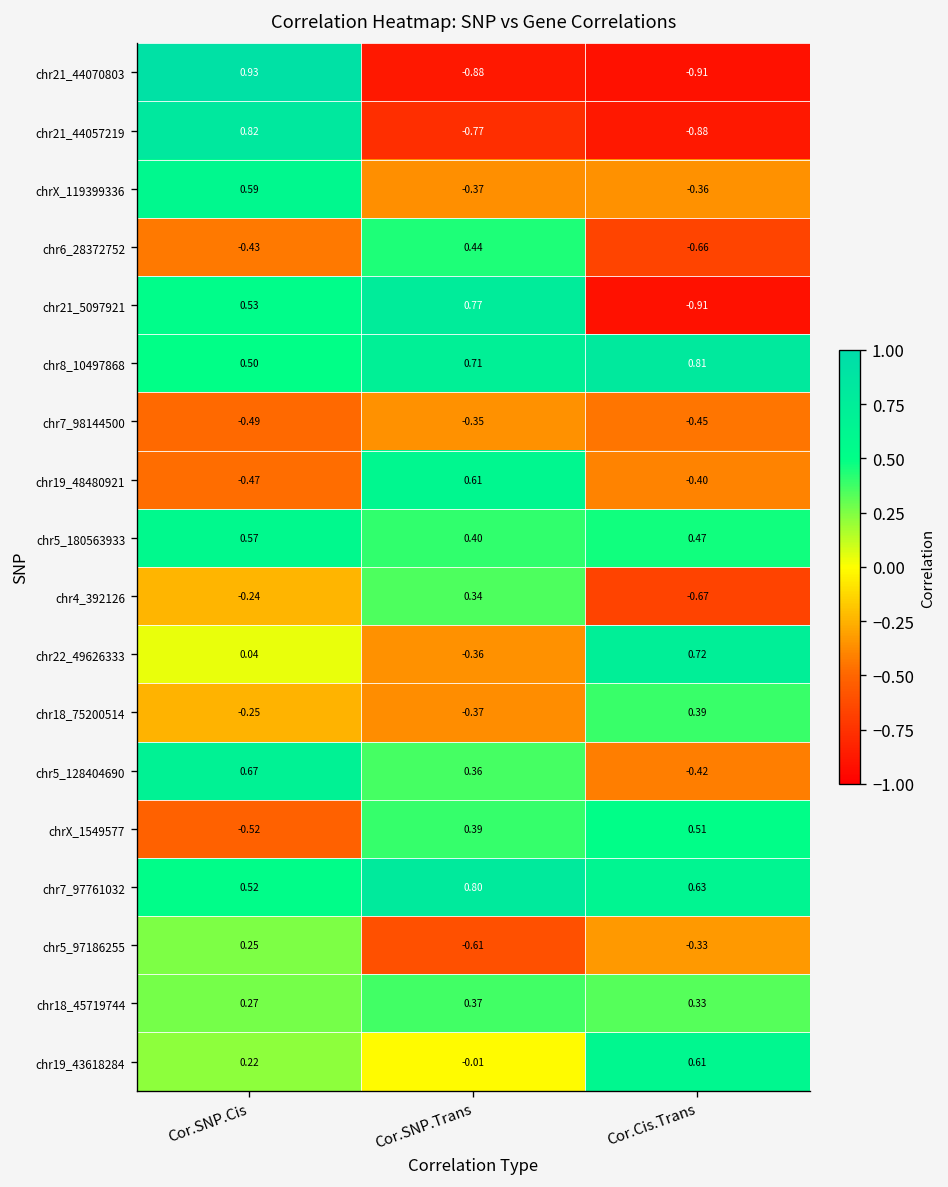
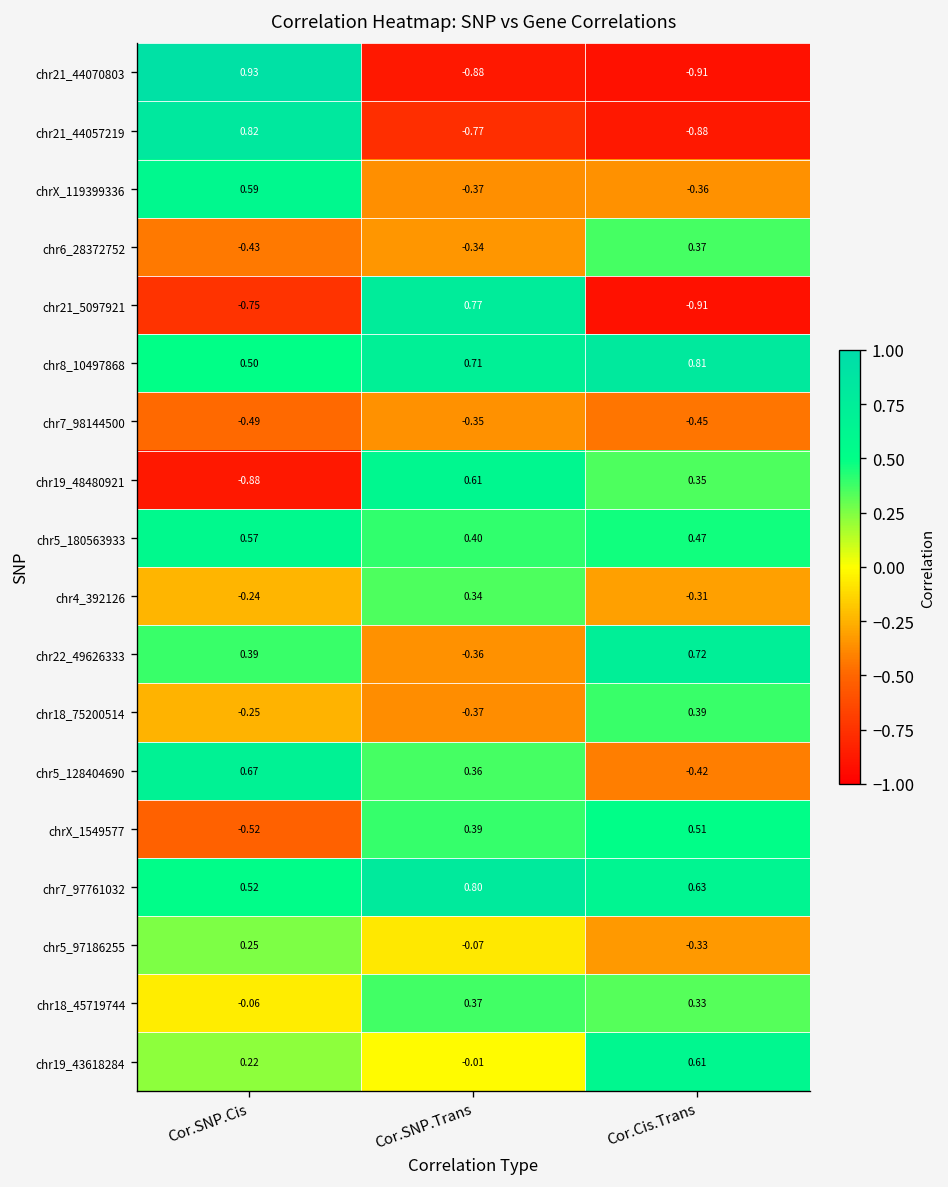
  {
    "chr21_44070803": {
      "Cor.SNP.Cis": 0.93,
      "Cor.SNP.Trans": -0.88,
      "Cor.Cis.Trans": -0.91
    },
    "chr21_44057219": {
      "Cor.SNP.Cis": 0.82,
      "Cor.SNP.Trans": -0.77,
      "Cor.Cis.Trans": -0.88
    },
    "chrX_119399336": {
      "Cor.SNP.Cis": 0.59,
      "Cor.SNP.Trans": -0.37,
      "Cor.Cis.Trans": -0.36
    },
    "chr6_28372752": {
      "Cor.SNP.Cis": -0.43,
-     "Cor.SNP.Trans": 0.44,
-     "Cor.Cis.Trans": -0.66
+     "Cor.SNP.Trans": -0.34,
+     "Cor.Cis.Trans": 0.37
    },
    "chr21_5097921": {
-     "Cor.SNP.Cis": 0.53,
+     "Cor.SNP.Cis": -0.75,
      "Cor.SNP.Trans": 0.77,
      "Cor.Cis.Trans": -0.91
    },
    "chr8_10497868": {
      "Cor.SNP.Cis": 0.50,
      "Cor.SNP.Trans": 0.71,
      "Cor.Cis.Trans": 0.81
    },
    "chr7_98144500": {
      "Cor.SNP.Cis": -0.49,
      "Cor.SNP.Trans": -0.35,
      "Cor.Cis.Trans": -0.45
    },
    "chr19_48480921": {
-     "Cor.SNP.Cis": -0.47,
+     "Cor.SNP.Cis": -0.88,
      "Cor.SNP.Trans": 0.61,
-     "Cor.Cis.Trans": -0.40
+     "Cor.Cis.Trans": 0.35
    },
    "chr5_180563933": {
      "Cor.SNP.Cis": 0.57,
      "Cor.SNP.Trans": 0.40,
      "Cor.Cis.Trans": 0.47
    },
    "chr4_392126": {
      "Cor.SNP.Cis": -0.24,
      "Cor.SNP.Trans": 0.34,
-     "Cor.Cis.Trans": -0.67
+     "Cor.Cis.Trans": -0.31
    },
    "chr22_49626333": {
-     "Cor.SNP.Cis": 0.04,
+     "Cor.SNP.Cis": 0.39,
      "Cor.SNP.Trans": -0.36,
      "Cor.Cis.Trans": 0.72
    },
    "chr18_75200514": {
      "Cor.SNP.Cis": -0.25,
      "Cor.SNP.Trans": -0.37,
      "Cor.Cis.Trans": 0.39
    },
    "chr5_128404690": {
      "Cor.SNP.Cis": 0.67,
      "Cor.SNP.Trans": 0.36,
      "Cor.Cis.Trans": -0.42
    },
    "chrX_1549577": {
      "Cor.SNP.Cis": -0.52,
      "Cor.SNP.Trans": 0.39,
      "Cor.Cis.Trans": 0.51
    },
    "chr7_97761032": {
      "Cor.SNP.Cis": 0.52,
      "Cor.SNP.Trans": 0.80,
      "Cor.Cis.Trans": 0.63
    },
    "chr5_97186255": {
      "Cor.SNP.Cis": 0.25,
-     "Cor.SNP.Trans": -0.61,
+     "Cor.SNP.Trans": -0.07,
      "Cor.Cis.Trans": -0.33
    },
    "chr18_45719744": {
-     "Cor.SNP.Cis": 0.27,
+     "Cor.SNP.Cis": -0.06,
      "Cor.SNP.Trans": 0.37,
      "Cor.Cis.Trans": 0.33
    },
    "chr19_43618284": {
      "Cor.SNP.Cis": 0.22,
      "Cor.SNP.Trans": -0.01,
      "Cor.Cis.Trans": 0.61
    }
  }
